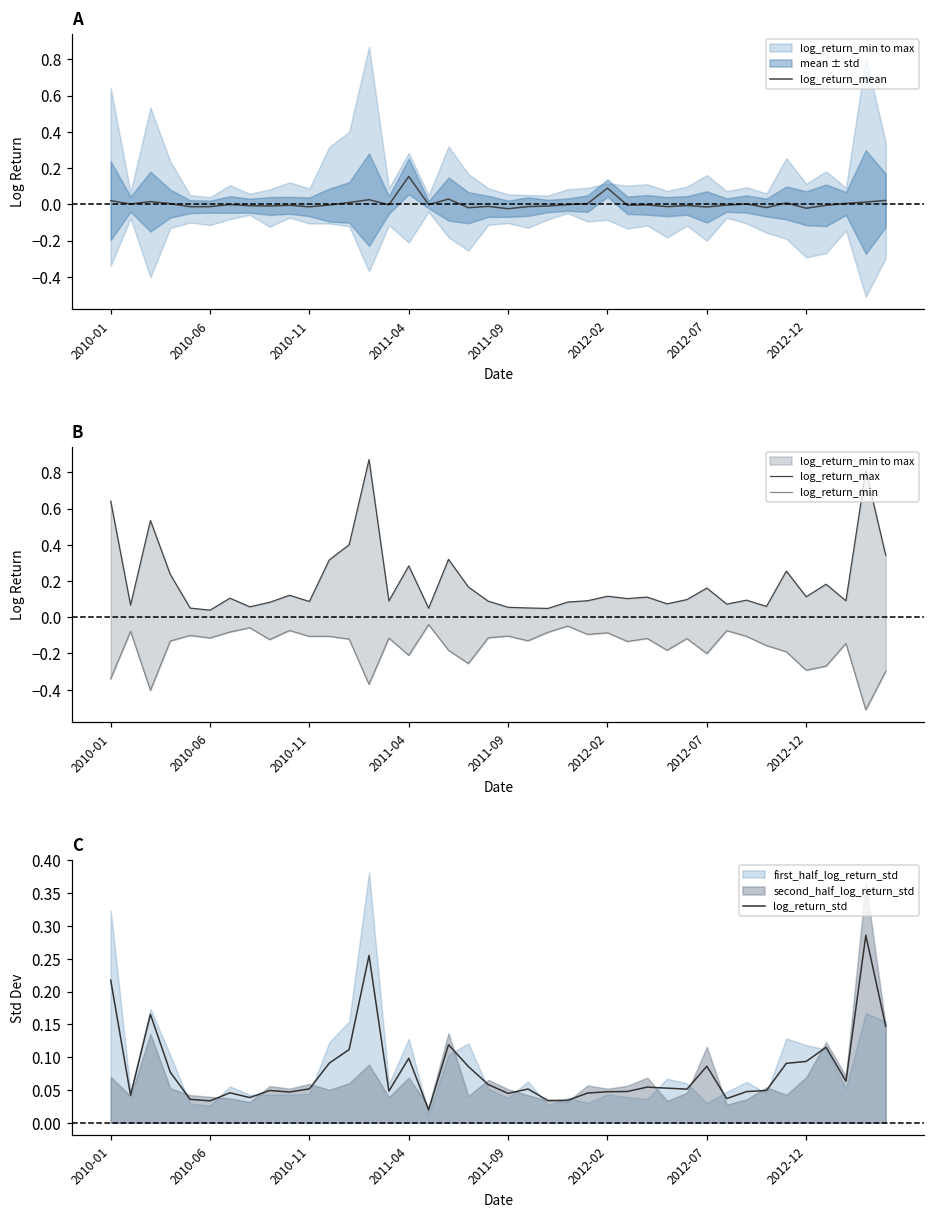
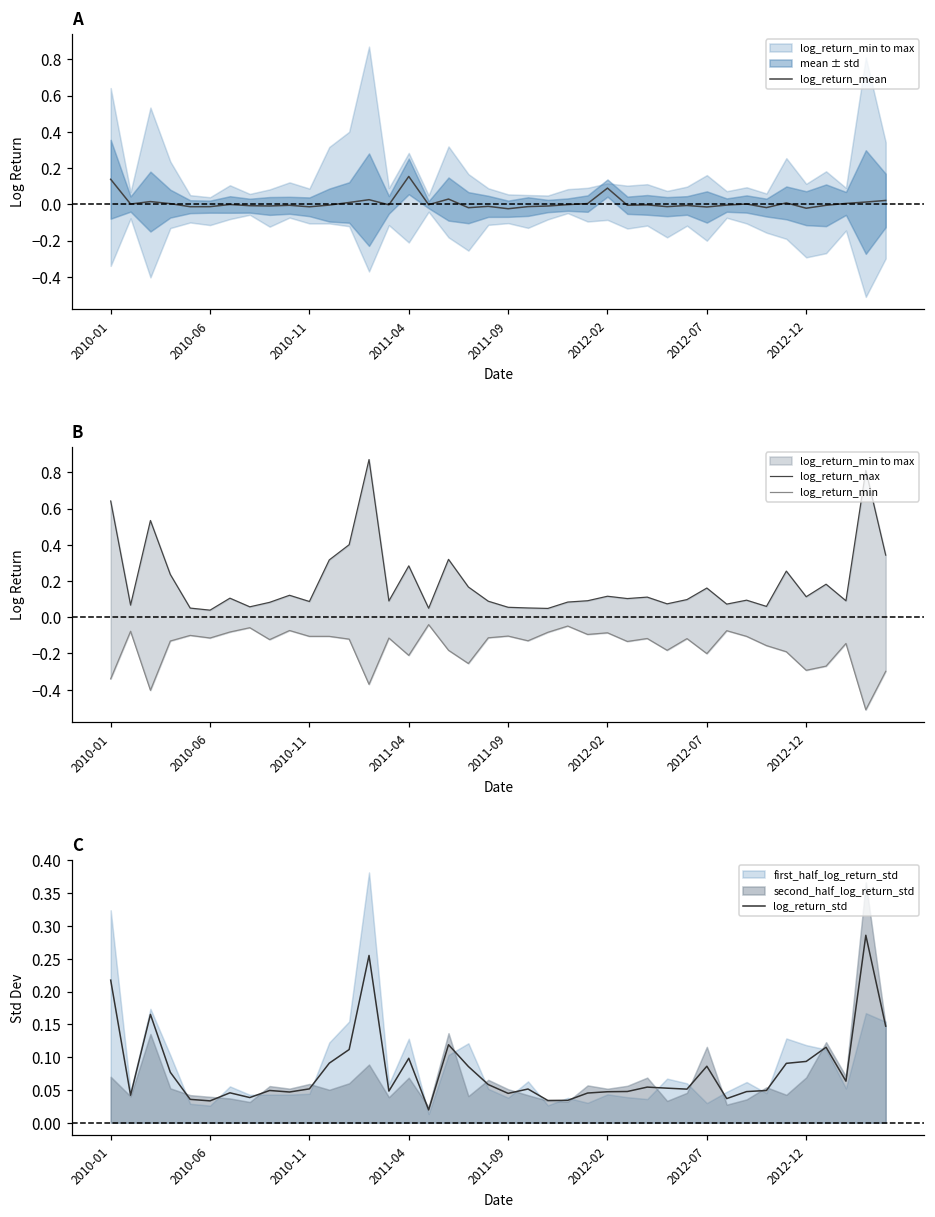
  {
    "A": {
      "log_return_mean": {
-       "2010-01": 0.02,
+       "2010-01": 0.14,
        "2010-06": -0.01,
        "2010-11": -0.01,
        "2011-04": 0.15,
        "2011-09": -0.02,
        "2012-02": 0.09,
        "2012-07": -0.01,
        "2012-12": -0.02
      }
    },
    "C": {
      "log_return_std": {
        "2010-01": 0.22,
        "2010-06": 0.03,
        "2010-11": 0.05,
        "2011-04": 0.10,
        "2011-09": 0.04,
        "2012-07": 0.09,
        "2012-12": 0.09
      }
    }
  }
